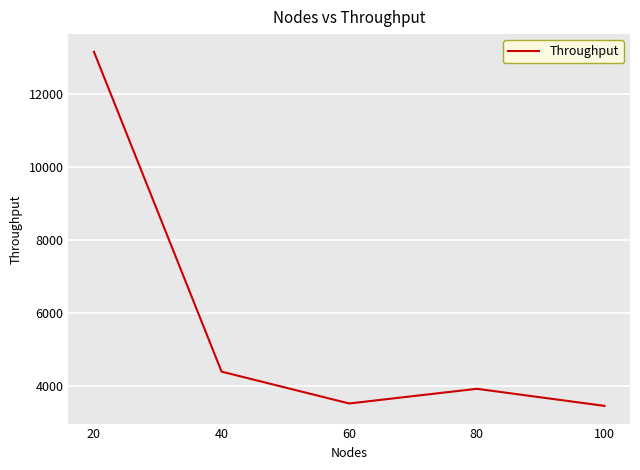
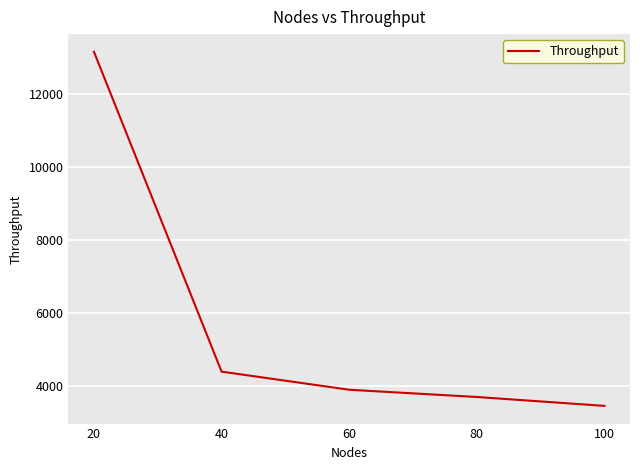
  {
    "20": 13200,
    "40": 4400,
-   "60": 3500,
-   "80": 3900,
+   "60": 3900,
+   "80": 3700,
    "100": 3500
  }
